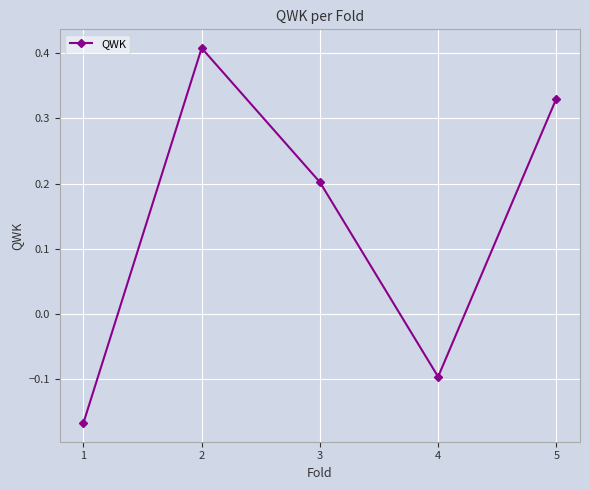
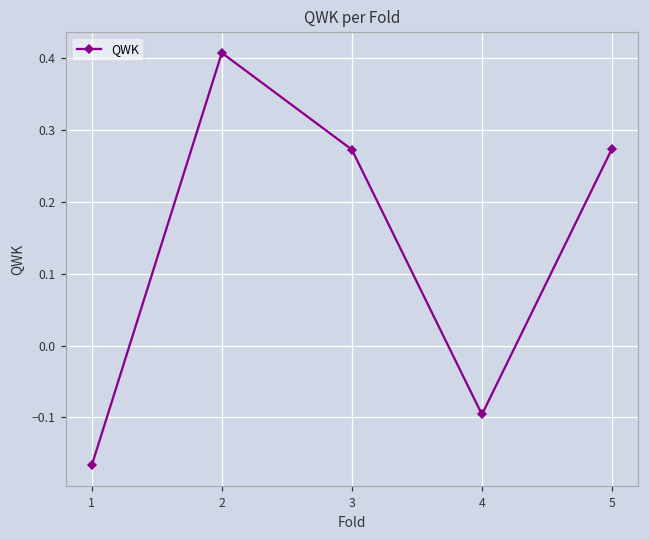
  {
    "1": -0.17,
    "2": 0.41,
-   "3": 0.20,
+   "3": 0.27,
    "4": -0.10,
-   "5": 0.33
+   "5": 0.27
  }
